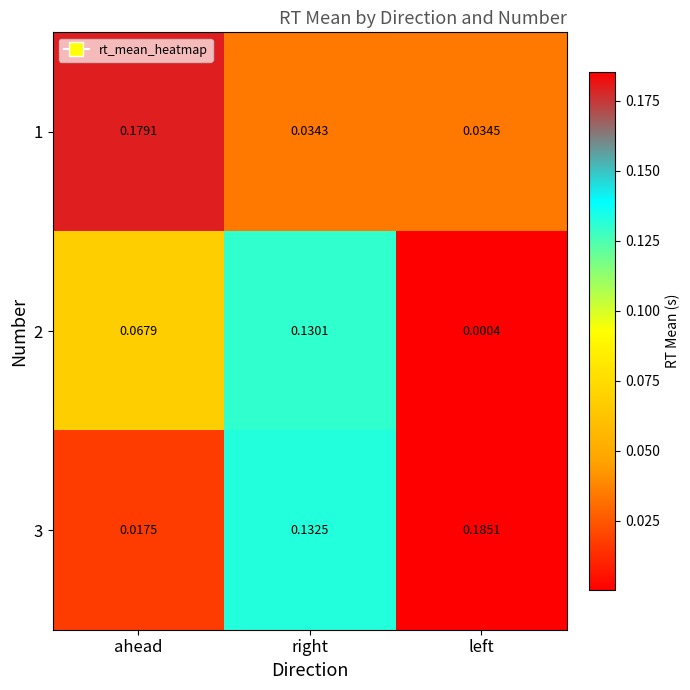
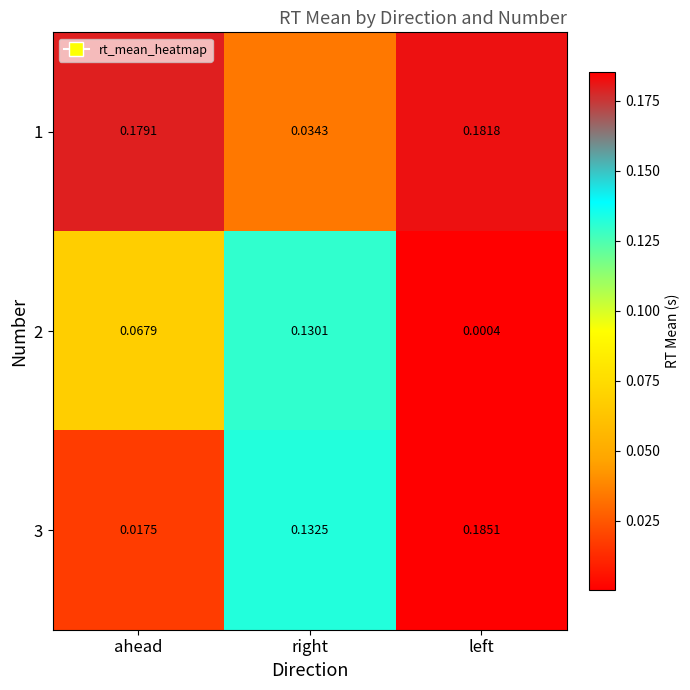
  {
    "1": {
      "ahead": 0.1791,
      "right": 0.0343,
-     "left": 0.0345
+     "left": 0.1818
    },
    "2": {
      "ahead": 0.0679,
      "right": 0.1301,
      "left": 0.0004
    },
    "3": {
      "ahead": 0.0175,
      "right": 0.1325,
      "left": 0.1851
    }
  }
